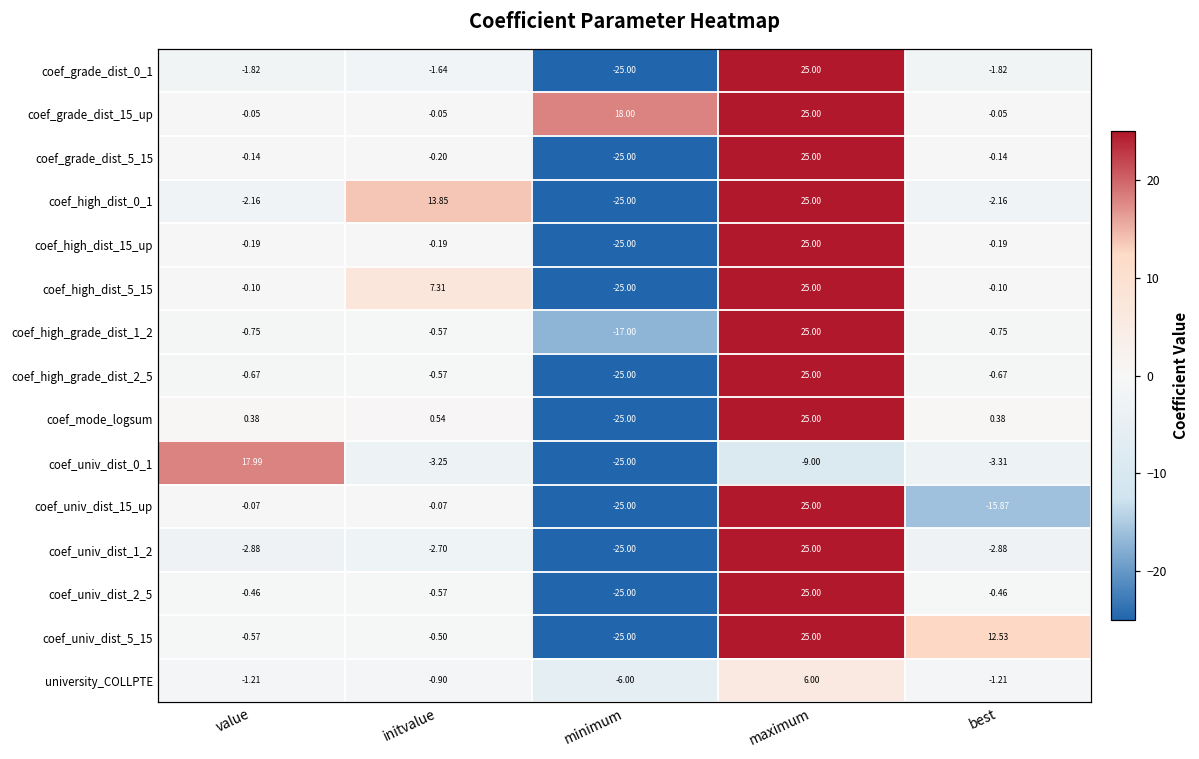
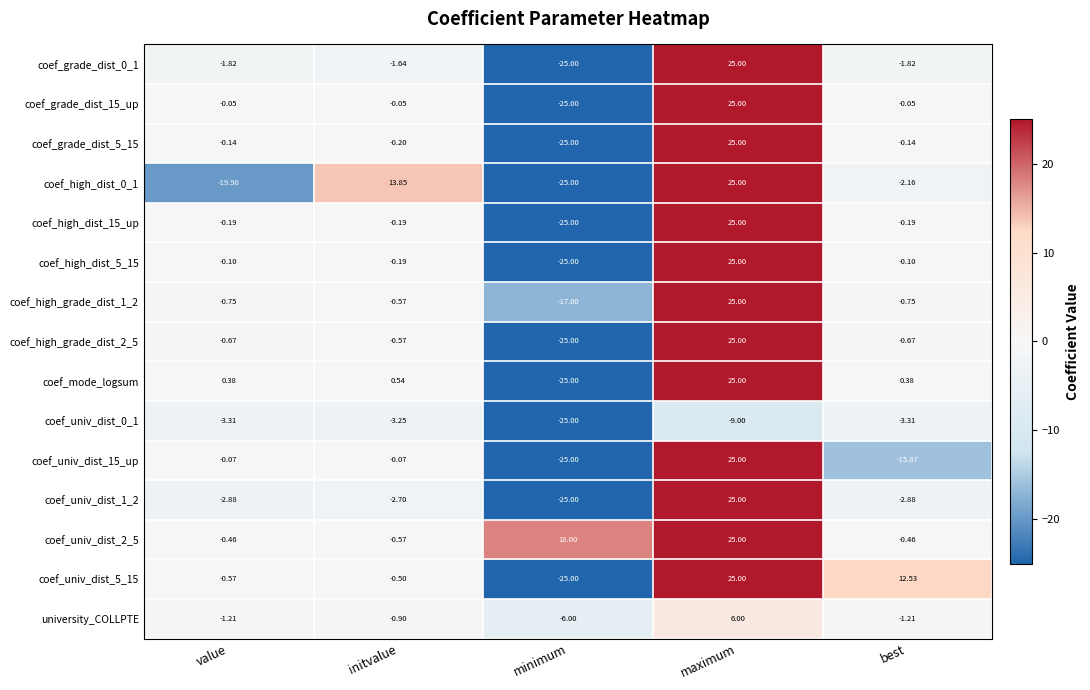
  {
    "coef_grade_dist_0_1": {
      "value": -1.82,
      "initvalue": -1.64,
      "minimum": -25.00,
      "maximum": 25.00,
      "best": -1.82
    },
    "coef_grade_dist_15_up": {
      "value": -0.05,
      "initvalue": -0.05,
-     "minimum": 18.00,
+     "minimum": -25.00,
      "maximum": 25.00,
      "best": -0.05
    },
    "coef_grade_dist_5_15": {
      "value": -0.14,
      "initvalue": -0.20,
      "minimum": -25.00,
      "maximum": 25.00,
      "best": -0.14
    },
    "coef_high_dist_0_1": {
-     "value": -2.16,
+     "value": -19.90,
      "initvalue": 13.85,
      "minimum": -25.00,
      "maximum": 25.00,
      "best": -2.16
    },
    "coef_high_dist_15_up": {
      "value": -0.19,
      "initvalue": -0.19,
      "minimum": -25.00,
      "maximum": 25.00,
      "best": -0.19
    },
    "coef_high_dist_5_15": {
      "value": -0.10,
-     "initvalue": 7.31,
+     "initvalue": -0.19,
      "minimum": -25.00,
      "maximum": 25.00,
      "best": -0.10
    },
    "coef_high_grade_dist_1_2": {
      "value": -0.75,
      "initvalue": -0.57,
      "minimum": -17.00,
      "maximum": 25.00,
      "best": -0.75
    },
    "coef_high_grade_dist_2_5": {
      "value": -0.67,
      "initvalue": -0.57,
      "minimum": -25.00,
      "maximum": 25.00,
      "best": -0.67
    },
    "coef_mode_logsum": {
      "value": 0.38,
      "initvalue": 0.54,
      "minimum": -25.00,
      "maximum": 25.00,
      "best": 0.38
    },
    "coef_univ_dist_0_1": {
-     "value": 17.99,
+     "value": -3.31,
      "initvalue": -3.25,
      "minimum": -25.00,
      "maximum": -9.00,
      "best": -3.31
    },
    "coef_univ_dist_15_up": {
      "value": -0.07,
      "initvalue": -0.07,
      "minimum": -25.00,
      "maximum": 25.00,
      "best": -15.87
    },
    "coef_univ_dist_1_2": {
      "value": -2.88,
      "initvalue": -2.70,
      "minimum": -25.00,
      "maximum": 25.00,
      "best": -2.88
    },
    "coef_univ_dist_2_5": {
      "value": -0.46,
      "initvalue": -0.57,
-     "minimum": -25.00,
+     "minimum": 18.00,
      "maximum": 25.00,
      "best": -0.46
    },
    "coef_univ_dist_5_15": {
      "value": -0.57,
      "initvalue": -0.50,
      "minimum": -25.00,
      "maximum": 25.00,
      "best": 12.53
    },
    "university_COLLPTE": {
      "value": -1.21,
      "initvalue": -0.90,
      "minimum": -6.00,
      "maximum": 6.00,
      "best": -1.21
    }
  }
